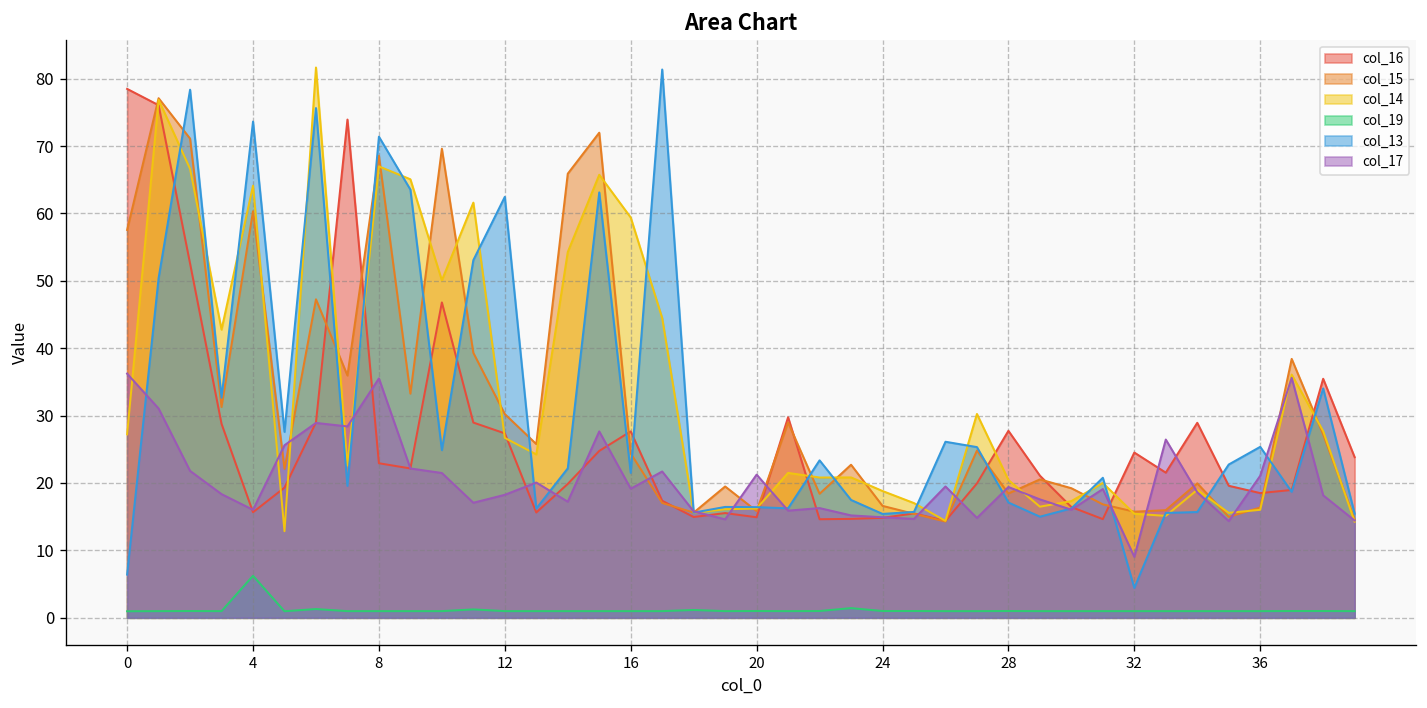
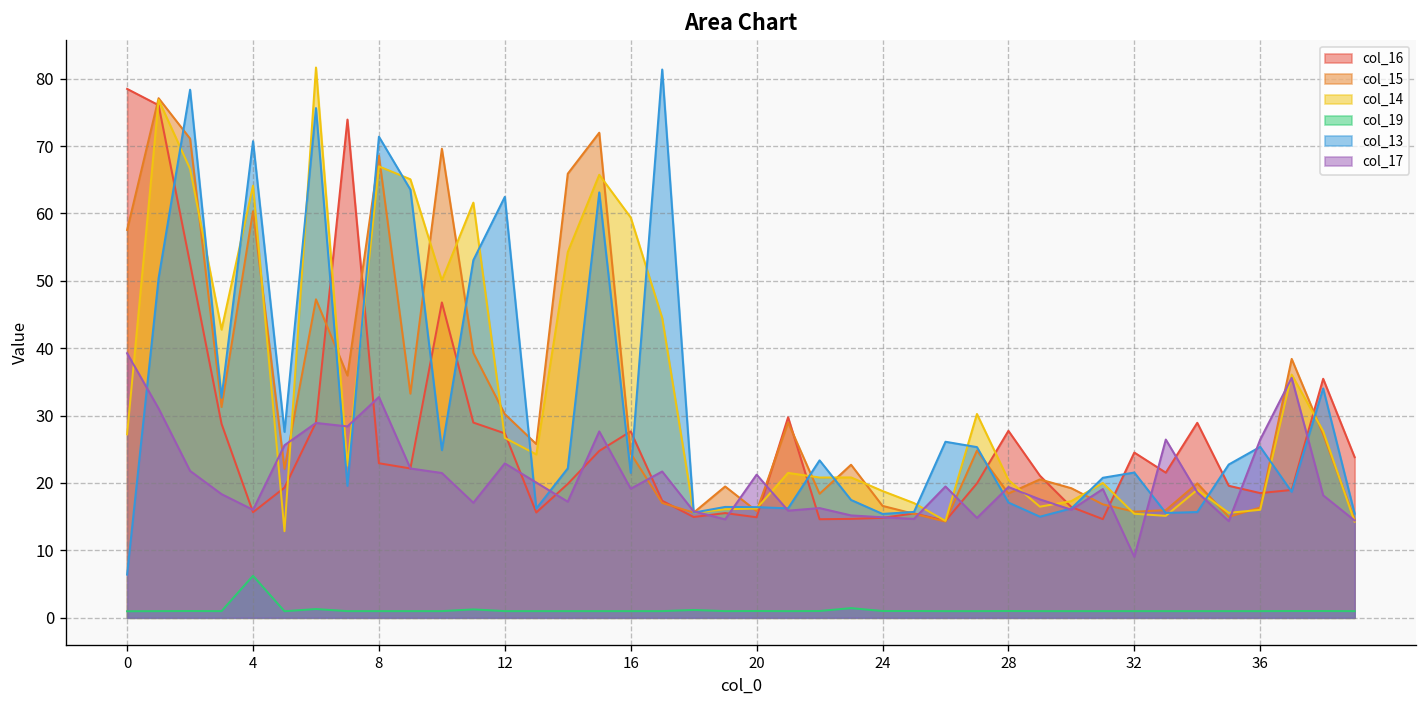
  {
    "col_19": {
      "0": 1,
      "4": 6,
      "8": 1,
      "12": 1,
      "16": 1,
      "20": 1,
      "24": 1,
      "28": 1,
      "32": 1,
      "36": 1
    },
    "col_13": {
      "0": 6,
-     "4": 74,
+     "4": 71,
      "8": 71,
      "12": 62,
      "16": 21,
      "24": 15,
      "28": 17,
-     "32": 4,
+     "32": 22,
      "36": 25
    },
    "col_17": {
-     "0": 36,
-     "8": 36,
-     "12": 18,
+     "0": 39,
+     "8": 33,
+     "12": 23,
      "16": 19,
      "20": 21,
      "28": 19,
      "32": 9,
-     "36": 21
+     "36": 26
    }
  }
